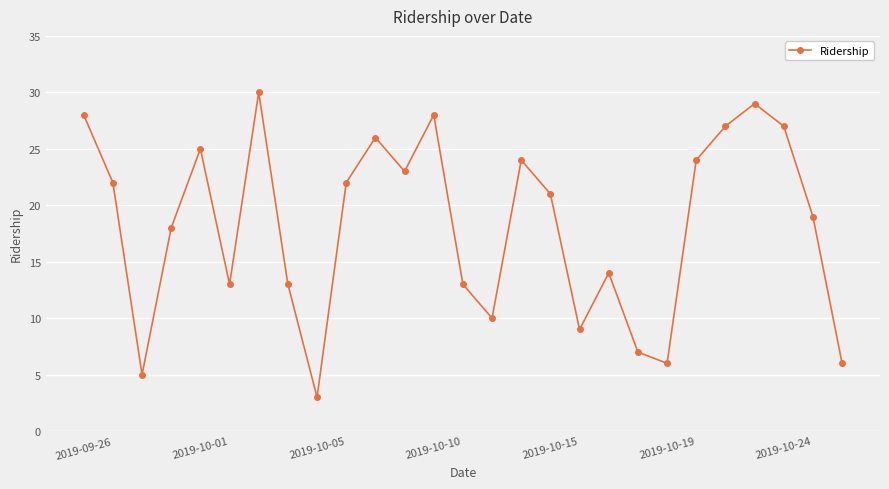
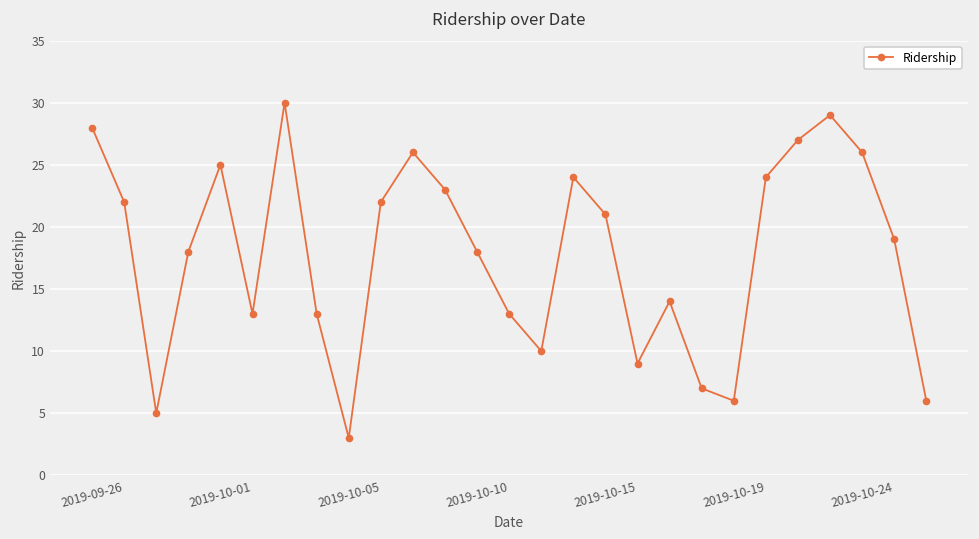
  {
    "2019-09-26": 28,
    "2019-10-01": 25,
    "2019-10-05": 3,
-   "2019-10-10": 28,
+   "2019-10-10": 18,
    "2019-10-15": 21,
    "2019-10-19": 6,
-   "2019-10-24": 27
+   "2019-10-24": 26
  }
